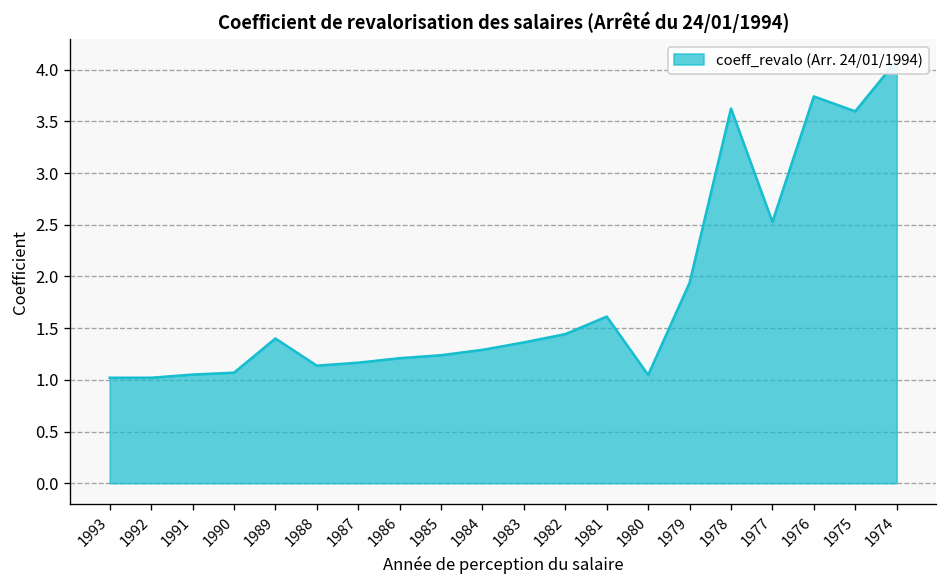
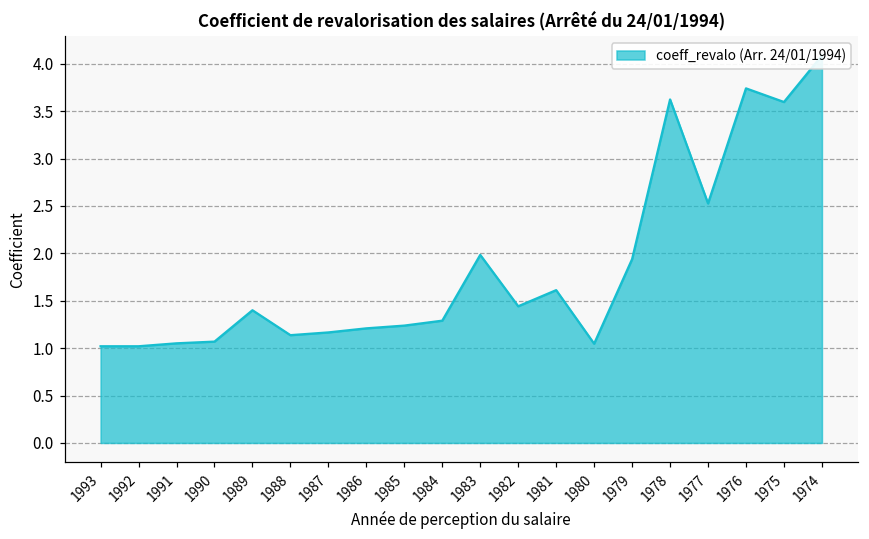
  {
    "1993": 1.0,
    "1992": 1.0,
    "1991": 1.1,
    "1990": 1.1,
    "1989": 1.4,
    "1988": 1.1,
    "1987": 1.2,
    "1986": 1.2,
    "1985": 1.2,
    "1984": 1.3,
-   "1983": 1.4,
+   "1983": 2.0,
    "1982": 1.4,
    "1981": 1.6,
    "1980": 1.0,
    "1979": 1.9,
    "1978": 3.6,
    "1977": 2.5,
    "1976": 3.7,
    "1975": 3.6
  }
